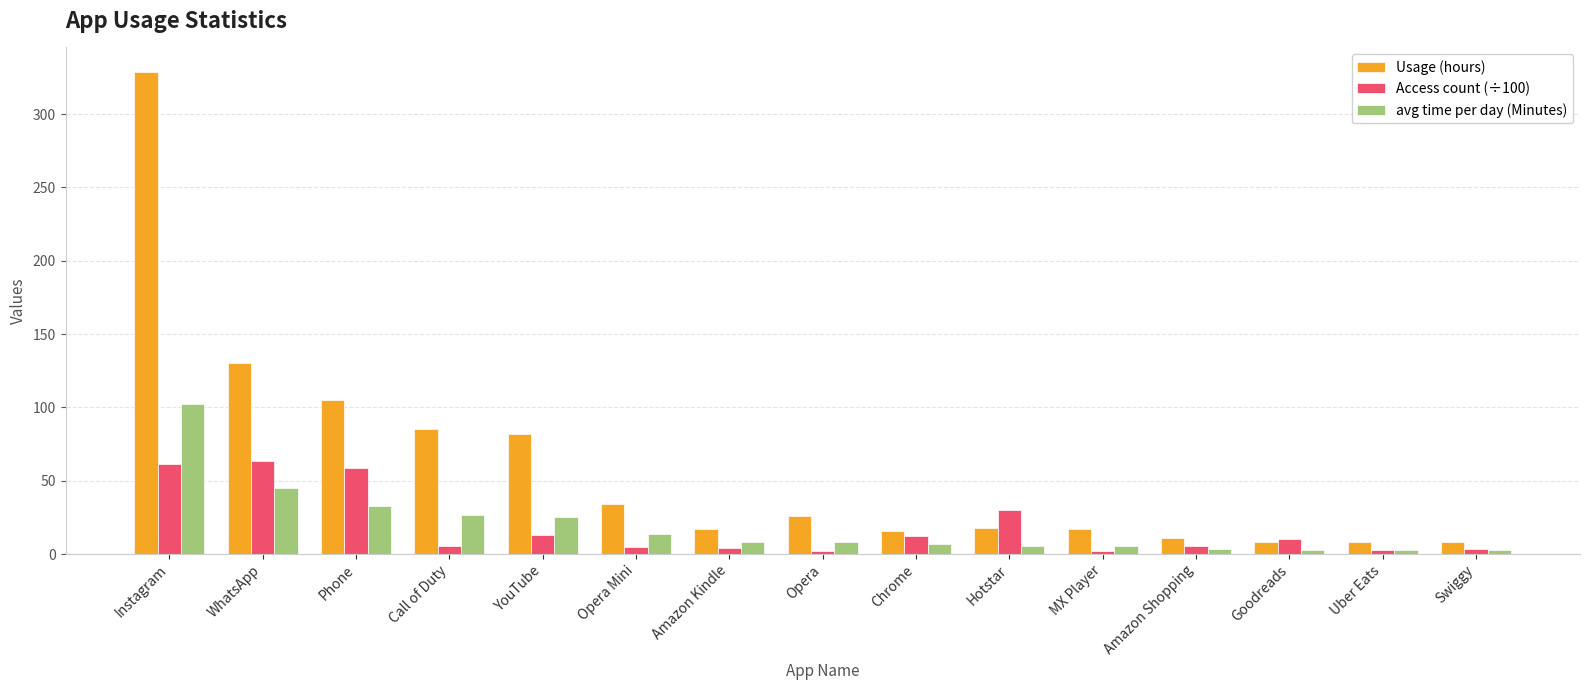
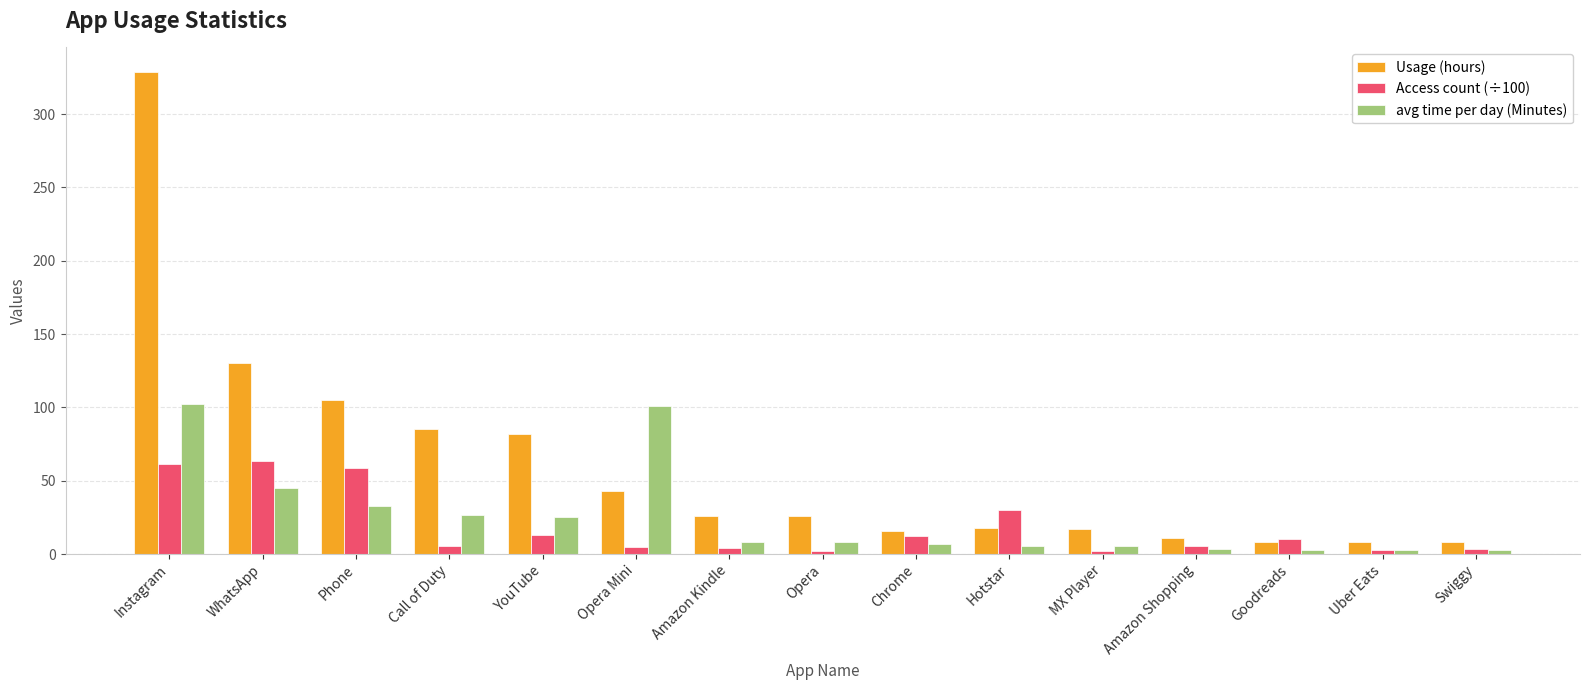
  {
    "Usage (hours)": {
      "Instagram": 329,
      "WhatsApp": 130,
      "Phone": 105,
      "Call of Duty": 85,
      "YouTube": 82,
-     "Opera Mini": 34,
-     "Amazon Kindle": 17,
+     "Opera Mini": 43,
+     "Amazon Kindle": 26,
      "Opera": 26,
      "Chrome": 16,
      "Hotstar": 18,
      "MX Player": 17,
      "Amazon Shopping": 11,
      "Goodreads": 8,
      "Uber Eats": 8,
      "Swiggy": 8
    },
    "Access count (÷100)": {
      "Instagram": 61,
      "WhatsApp": 64,
      "Phone": 58,
      "Call of Duty": 5,
      "YouTube": 13,
      "Opera Mini": 5,
      "Amazon Kindle": 4,
      "Opera": 2,
      "Chrome": 13,
      "Hotstar": 30,
      "MX Player": 2,
      "Amazon Shopping": 5,
      "Goodreads": 10,
      "Uber Eats": 3,
      "Swiggy": 3
    },
    "avg time per day (Minutes)": {
      "Instagram": 102,
      "WhatsApp": 45,
      "Phone": 33,
      "Call of Duty": 26,
      "YouTube": 25,
-     "Opera Mini": 13,
+     "Opera Mini": 101,
      "Amazon Kindle": 8,
      "Opera": 8,
      "Chrome": 7,
      "Hotstar": 6,
      "MX Player": 5,
      "Amazon Shopping": 3,
      "Goodreads": 2,
      "Uber Eats": 2,
      "Swiggy": 2
    }
  }
